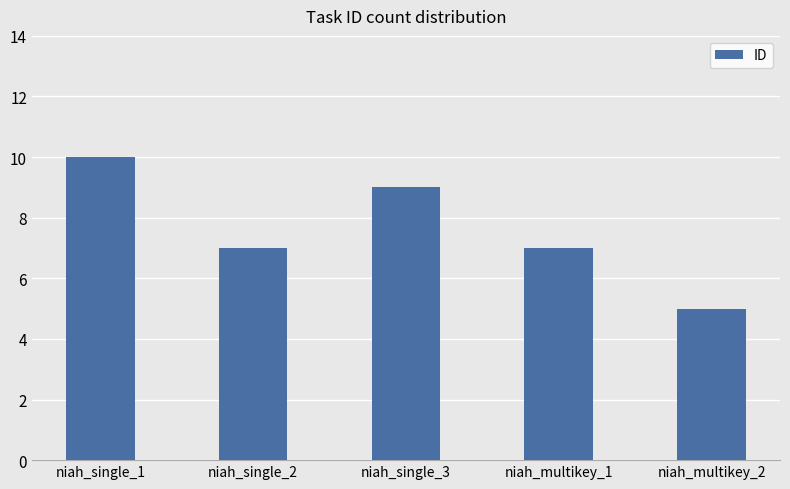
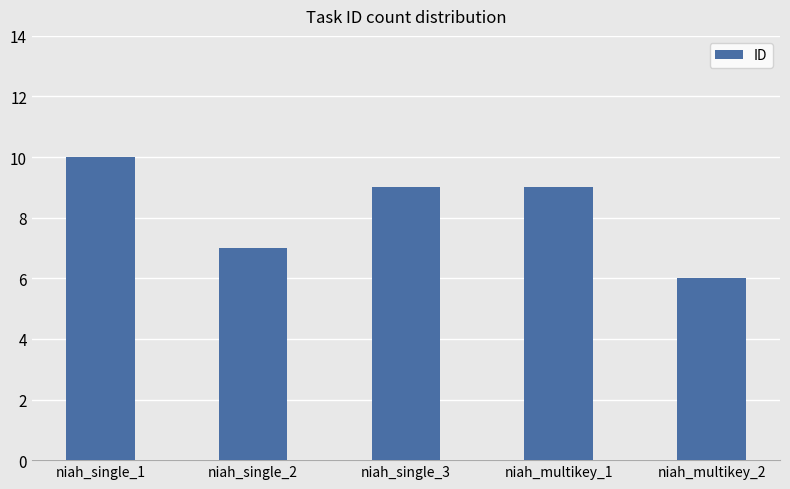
  {
    "niah_single_1": 10,
    "niah_single_2": 7,
    "niah_single_3": 9,
-   "niah_multikey_1": 7,
-   "niah_multikey_2": 5
+   "niah_multikey_1": 9,
+   "niah_multikey_2": 6
  }
